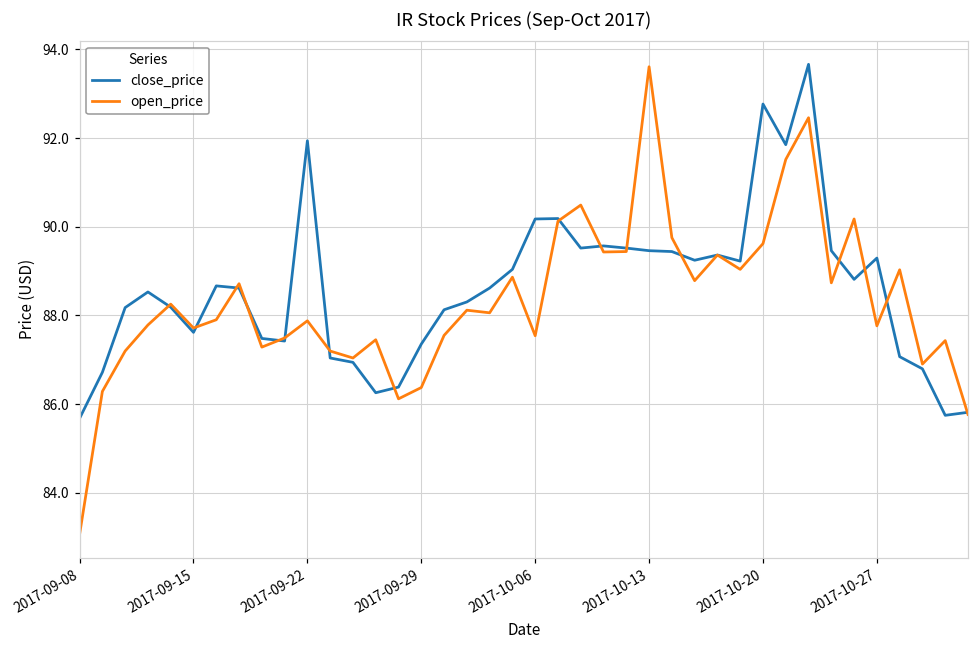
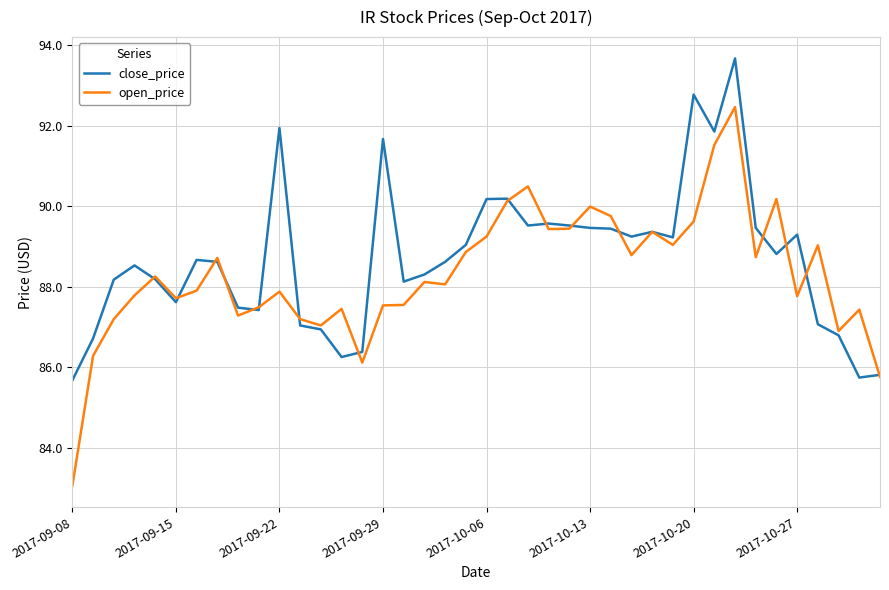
  {
    "close_price": {
      "2017-09-08": 85.7,
      "2017-09-15": 87.6,
      "2017-09-22": 91.9,
-     "2017-09-29": 87.4,
+     "2017-09-29": 91.7,
      "2017-10-06": 90.2,
      "2017-10-13": 89.5,
      "2017-10-20": 92.8,
      "2017-10-27": 89.3
    },
    "open_price": {
      "2017-09-08": 83.1,
      "2017-09-15": 87.7,
      "2017-09-22": 87.9,
-     "2017-09-29": 86.4,
-     "2017-10-06": 87.5,
-     "2017-10-13": 93.6,
+     "2017-09-29": 87.5,
+     "2017-10-06": 89.2,
+     "2017-10-13": 90.0,
      "2017-10-20": 89.6,
      "2017-10-27": 87.8
    }
  }
